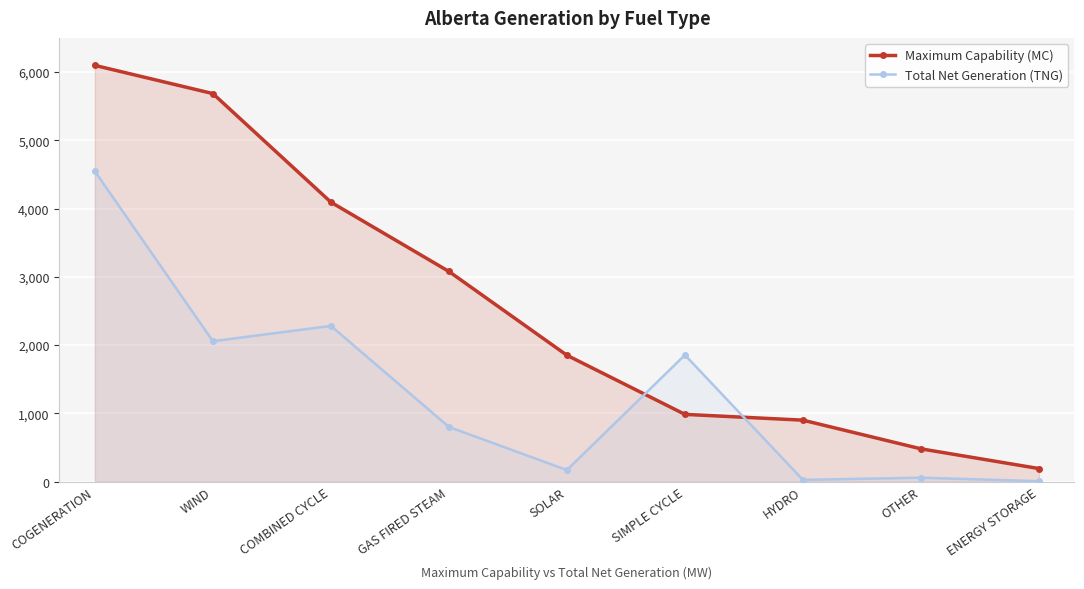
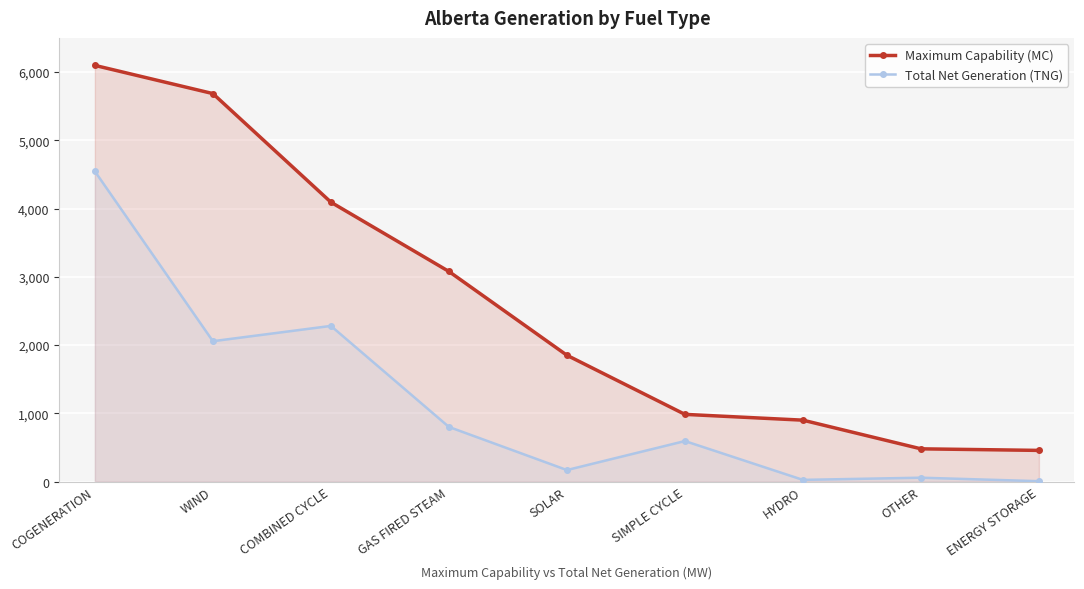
  {
    "Maximum Capability (MC)": {
      "COGENERATION": "6,100",
      "WIND": "5,700",
      "COMBINED CYCLE": "4,100",
      "GAS FIRED STEAM": "3,100",
      "SOLAR": "1,900",
      "SIMPLE CYCLE": "1,000",
      "HYDRO": "900",
      "OTHER": "500",
-     "ENERGY STORAGE": "200"
+     "ENERGY STORAGE": "500"
    },
    "Total Net Generation (TNG)": {
      "COGENERATION": "4,500",
      "WIND": "2,100",
      "COMBINED CYCLE": "2,300",
      "GAS FIRED STEAM": "800",
      "SOLAR": "200",
-     "SIMPLE CYCLE": "1,900",
+     "SIMPLE CYCLE": "600",
      "HYDRO": "0",
      "OTHER": "100",
      "ENERGY STORAGE": "0"
    }
  }
